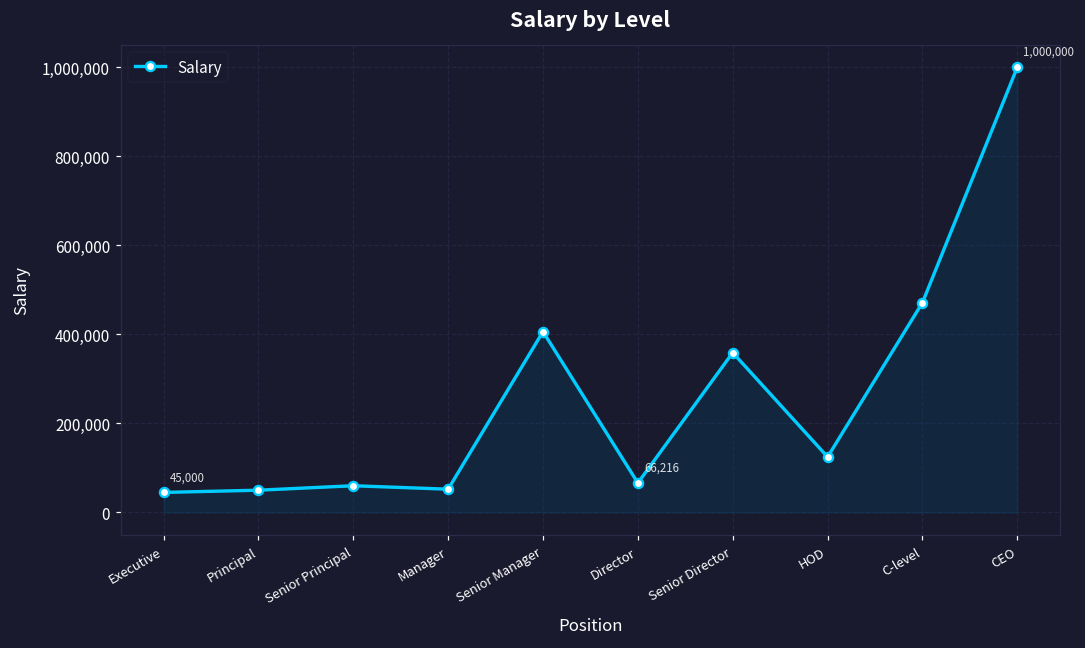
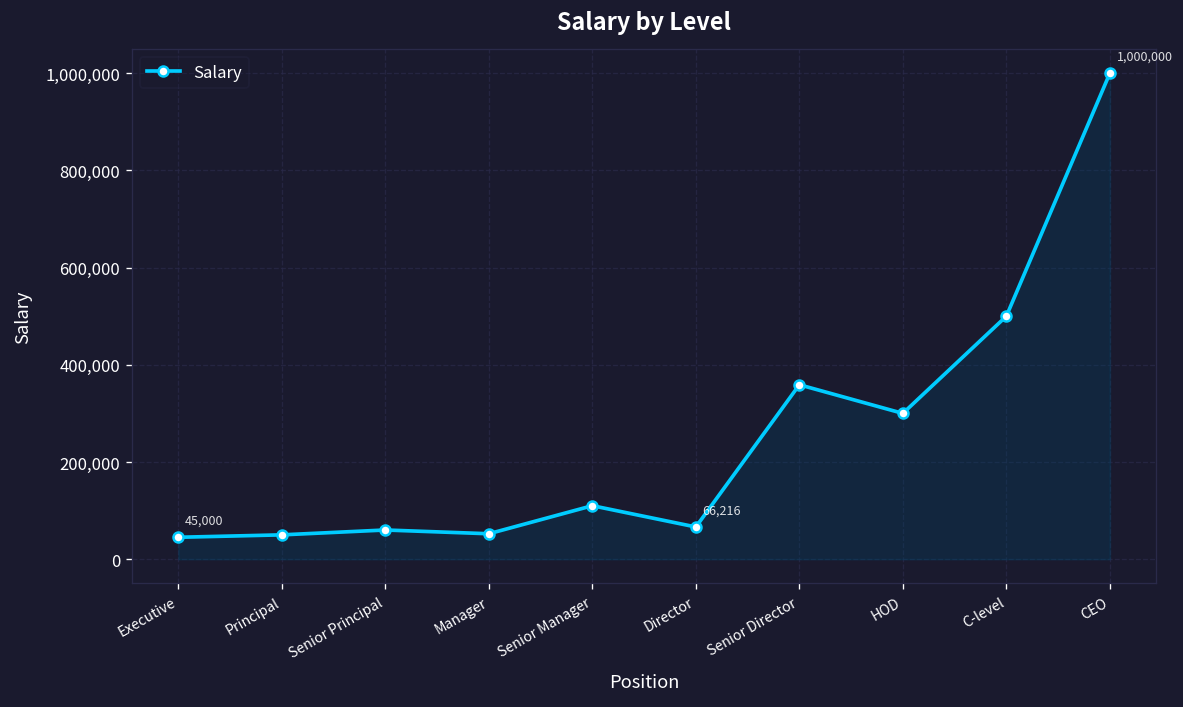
  {
    "Principal": "50,000",
    "Senior Principal": "60,000",
    "Manager": "50,000",
-   "Senior Manager": "410,000",
+   "Senior Manager": "110,000",
    "Senior Director": "360,000",
-   "HOD": "120,000",
-   "C-level": "470,000"
+   "HOD": "300,000",
+   "C-level": "500,000"
  }
